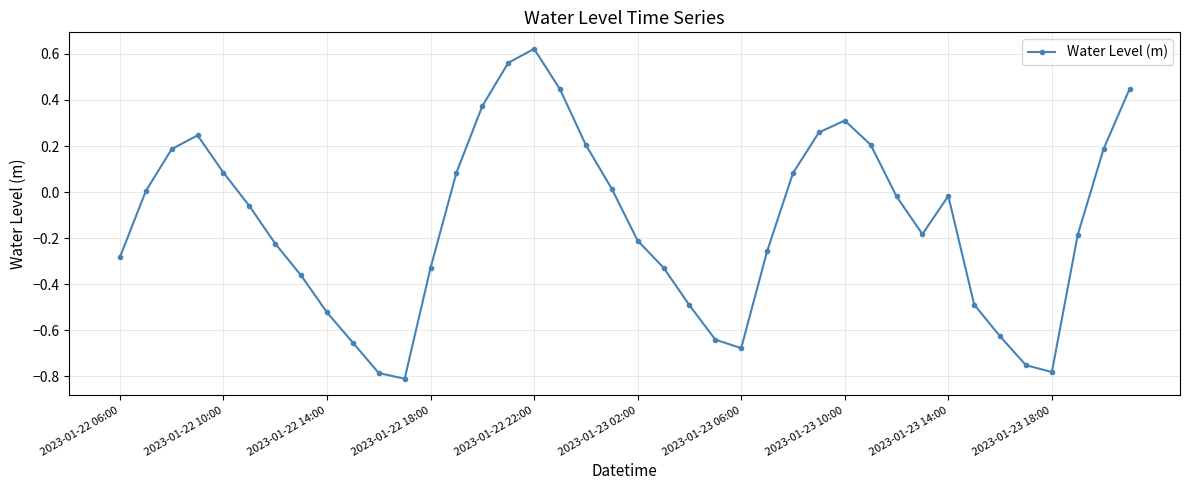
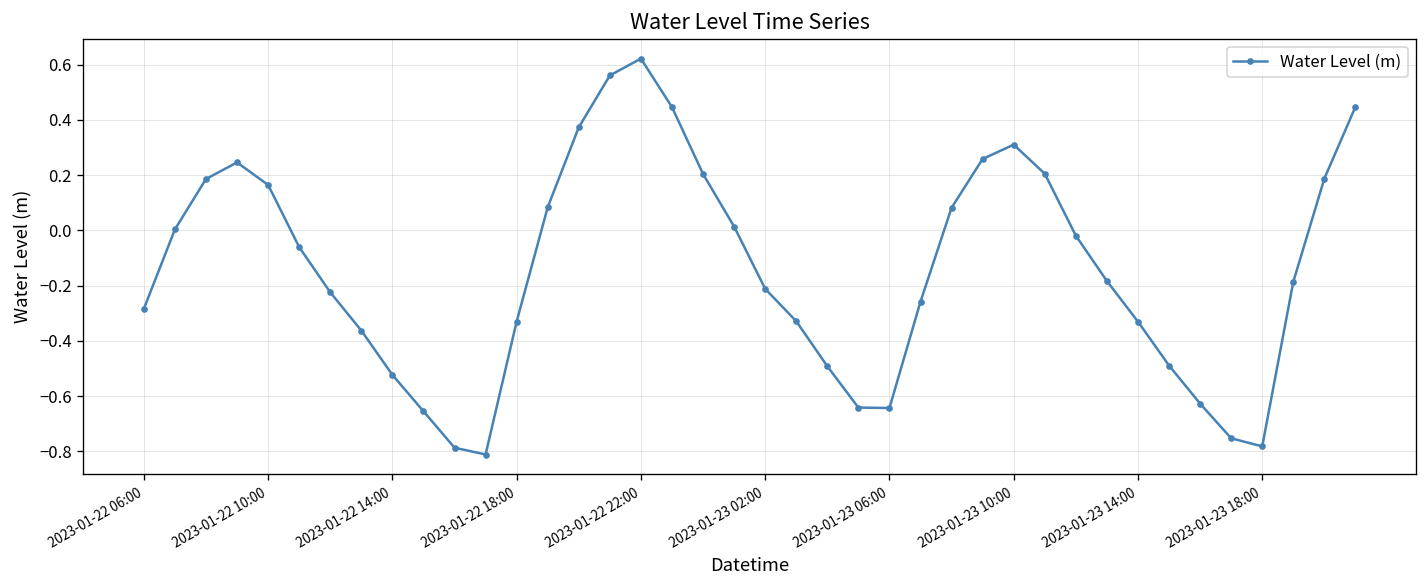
  {
    "2023-01-22 06:00": -0.28,
-   "2023-01-22 10:00": 0.08,
+   "2023-01-22 10:00": 0.16,
    "2023-01-22 14:00": -0.52,
    "2023-01-22 18:00": -0.33,
    "2023-01-22 22:00": 0.62,
    "2023-01-23 02:00": -0.21,
-   "2023-01-23 06:00": -0.68,
+   "2023-01-23 06:00": -0.64,
    "2023-01-23 10:00": 0.31,
-   "2023-01-23 14:00": -0.02,
+   "2023-01-23 14:00": -0.33,
    "2023-01-23 18:00": -0.78
  }
